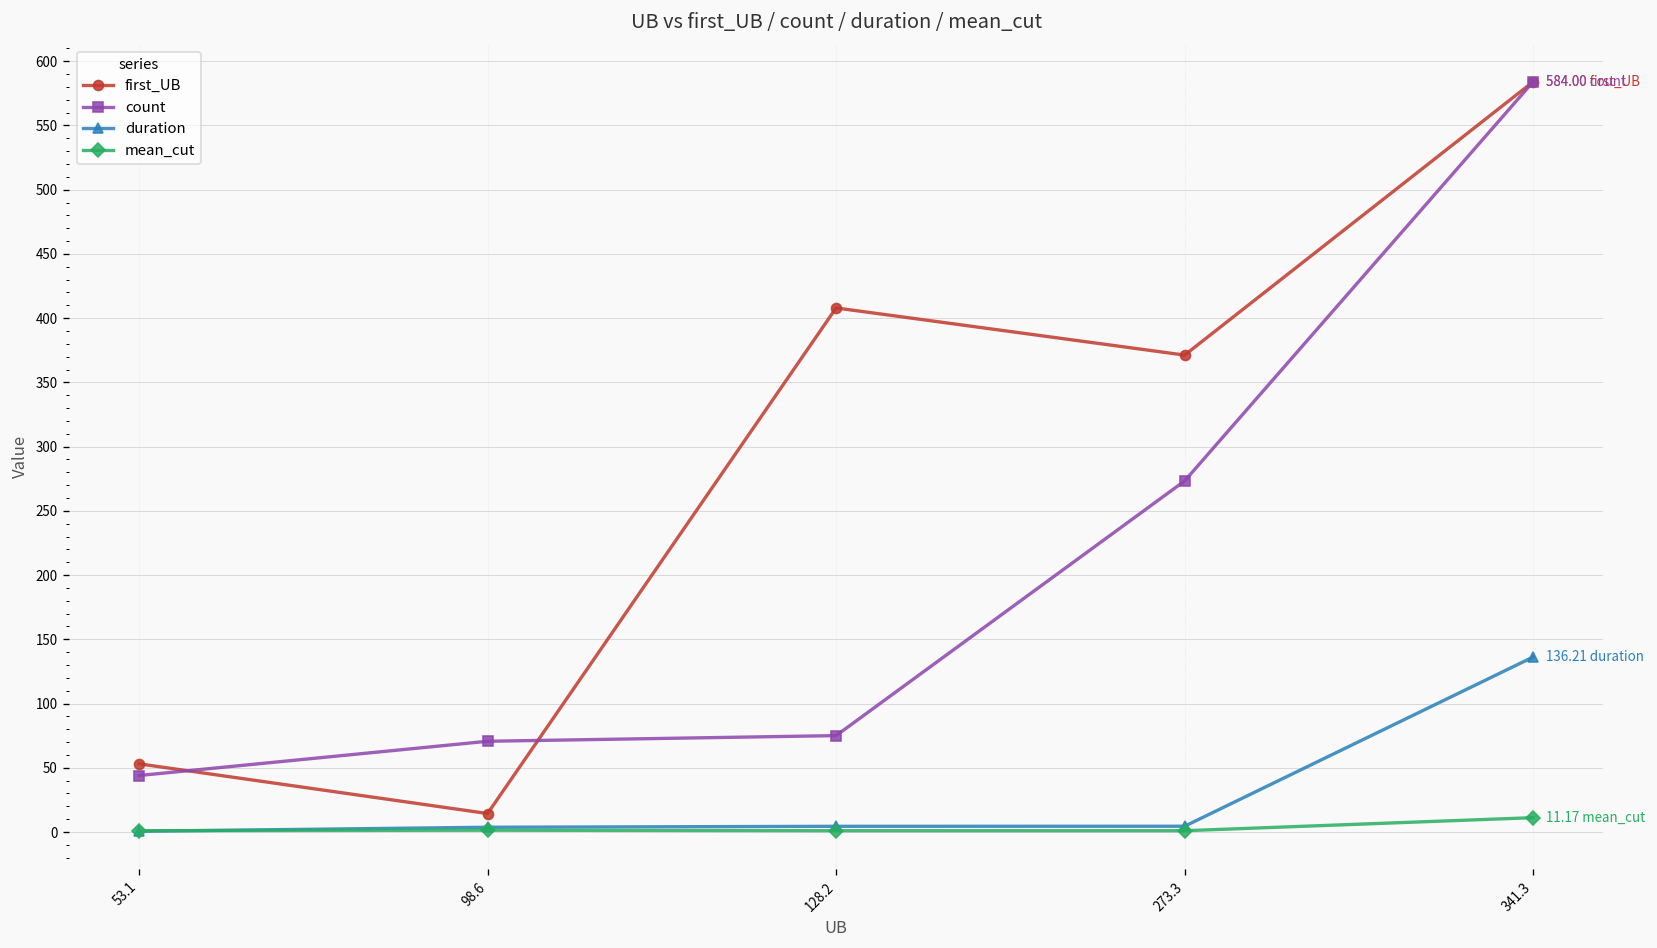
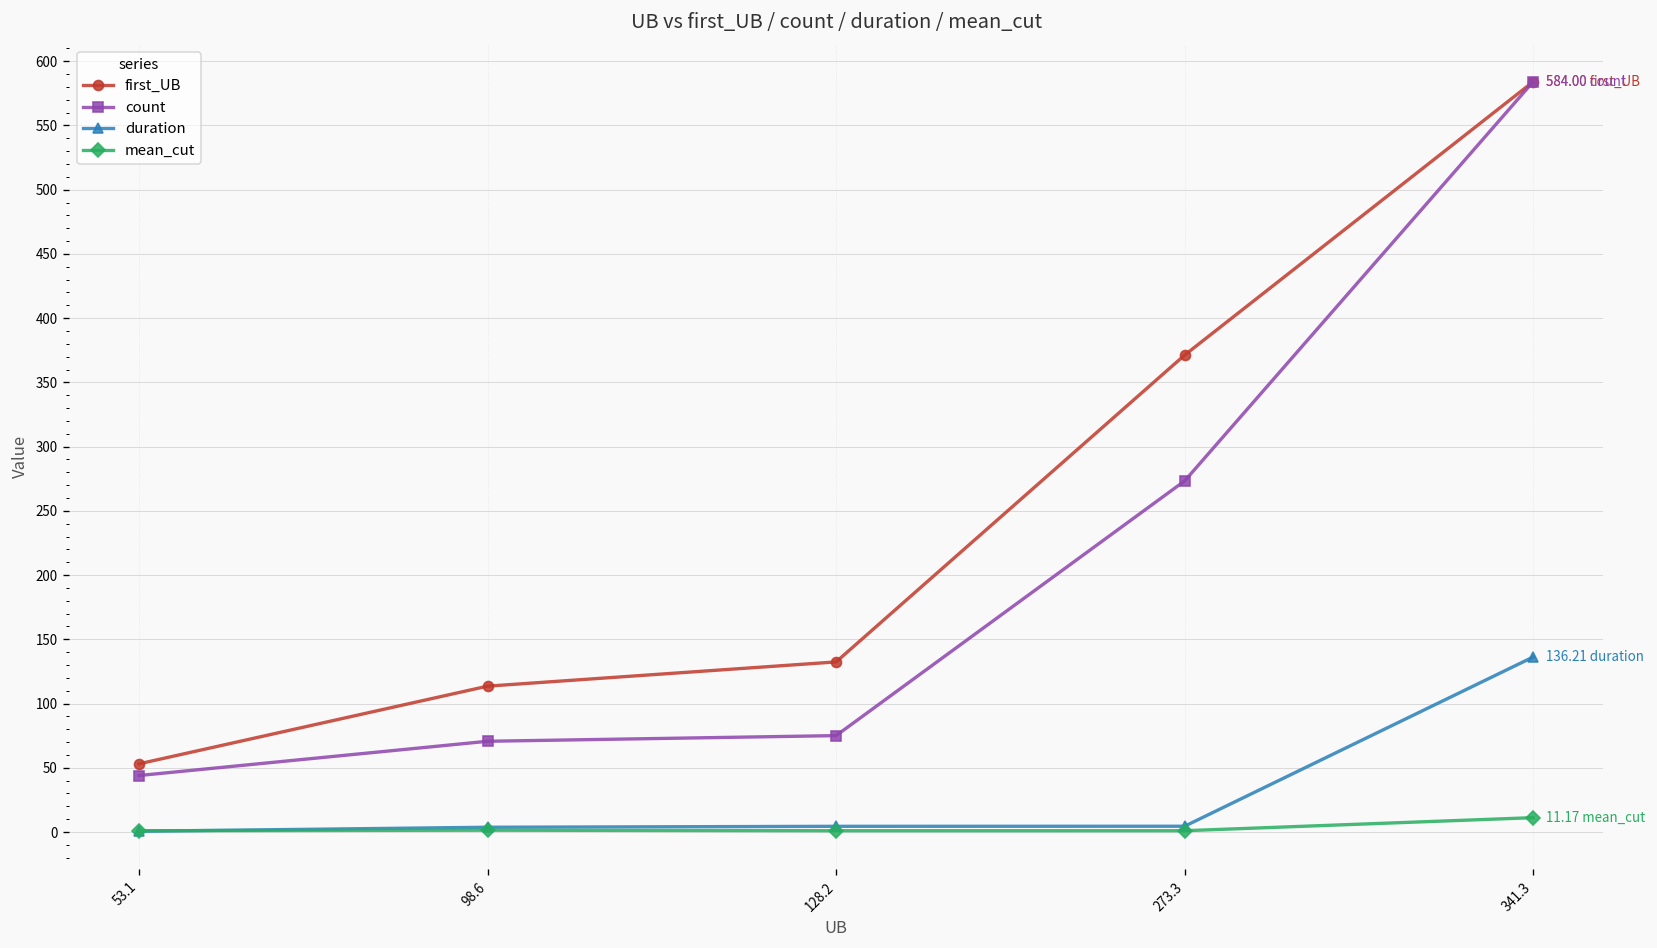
  {
    "first_UB": {
      "53.1": 53,
-     "98.6": 14,
-     "128.2": 408,
+     "98.6": 114,
+     "128.2": 132,
      "273.3": 371
    },
    "count": {
      "53.1": 44,
      "98.6": 71,
      "128.2": 75,
      "273.3": 273
    },
    "duration": {
      "341.3": 136.21
    },
    "mean_cut": {
      "341.3": 11.17
    }
  }
